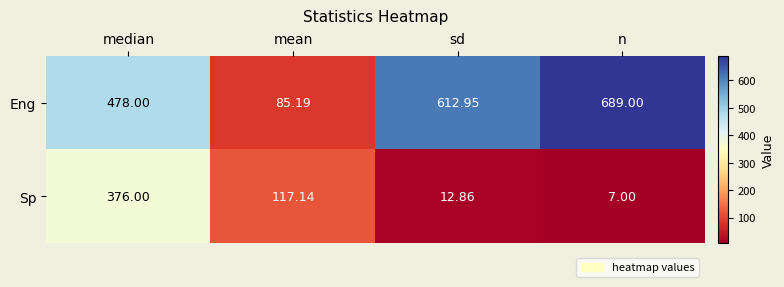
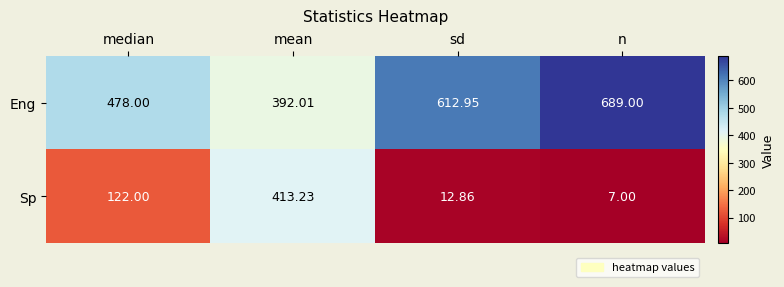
  {
    "Eng": {
      "median": 478.00,
-     "mean": 85.19,
+     "mean": 392.01,
      "sd": 612.95,
      "n": 689.00
    },
    "Sp": {
-     "median": 376.00,
-     "mean": 117.14,
+     "median": 122.00,
+     "mean": 413.23,
      "sd": 12.86,
      "n": 7.00
    }
  }
